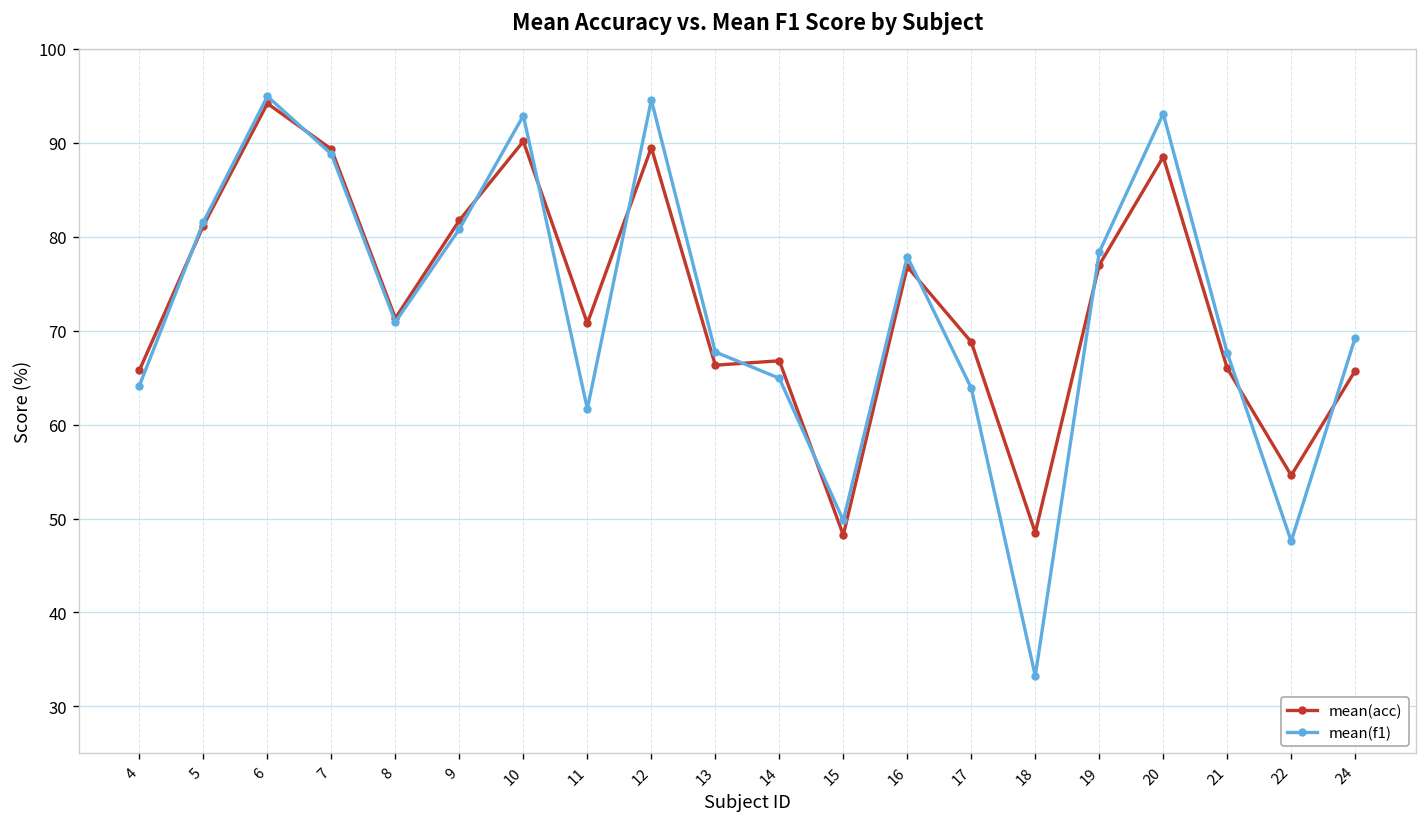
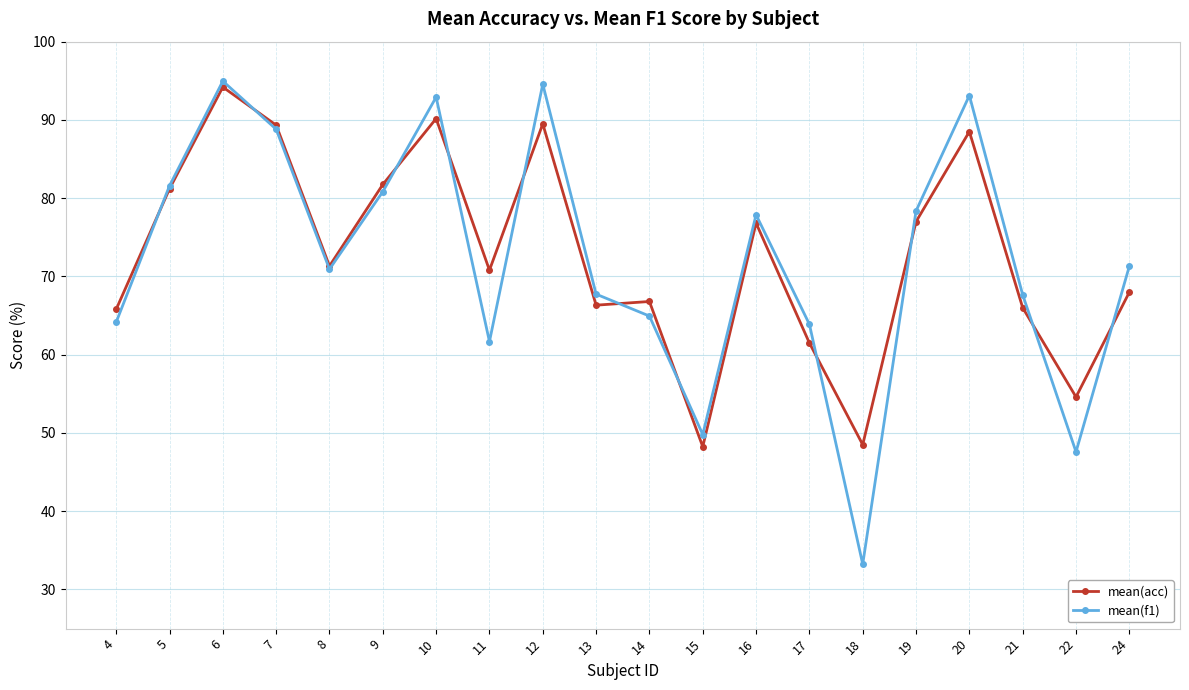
  {
    "mean(acc)": {
      "4": 66,
      "5": 81,
      "6": 94,
      "7": 89,
      "8": 71,
      "9": 82,
      "10": 90,
      "11": 71,
      "12": 90,
      "13": 66,
      "14": 67,
      "15": 48,
      "16": 77,
-     "17": 69,
+     "17": 62,
      "18": 49,
      "19": 77,
      "20": 89,
      "21": 66,
      "22": 55,
-     "24": 66
+     "24": 68
    },
    "mean(f1)": {
      "4": 64,
      "5": 82,
      "6": 95,
      "7": 89,
      "8": 71,
      "9": 81,
      "10": 93,
      "11": 62,
      "12": 95,
      "13": 68,
      "14": 65,
      "15": 50,
      "16": 78,
      "17": 64,
      "18": 33,
      "19": 78,
      "20": 93,
      "21": 68,
      "22": 48,
-     "24": 69
+     "24": 71
    }
  }
